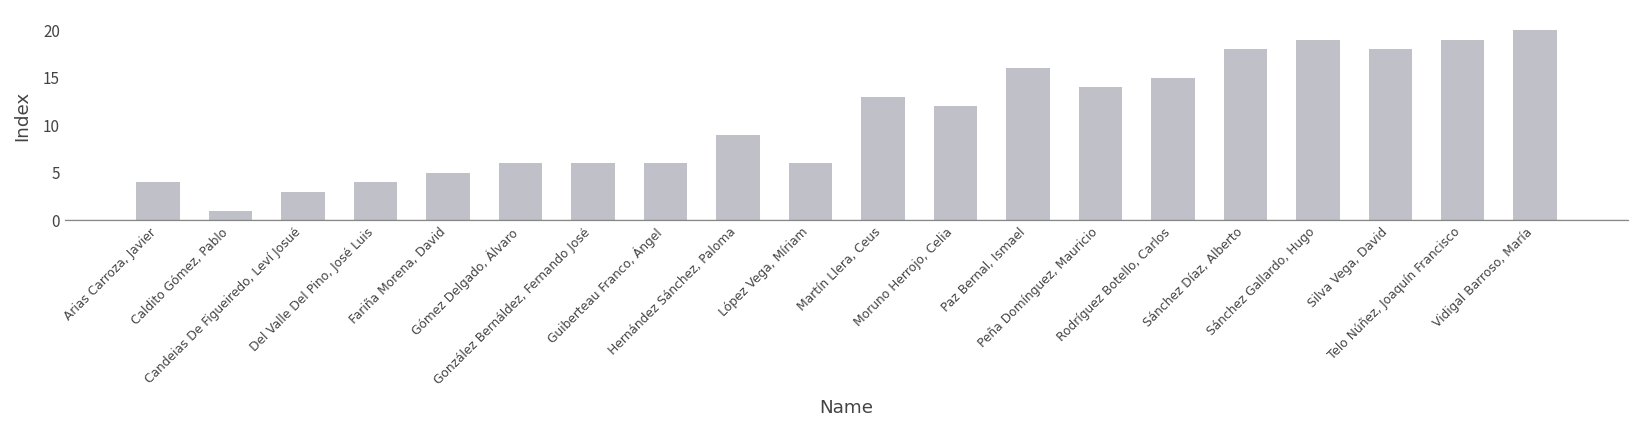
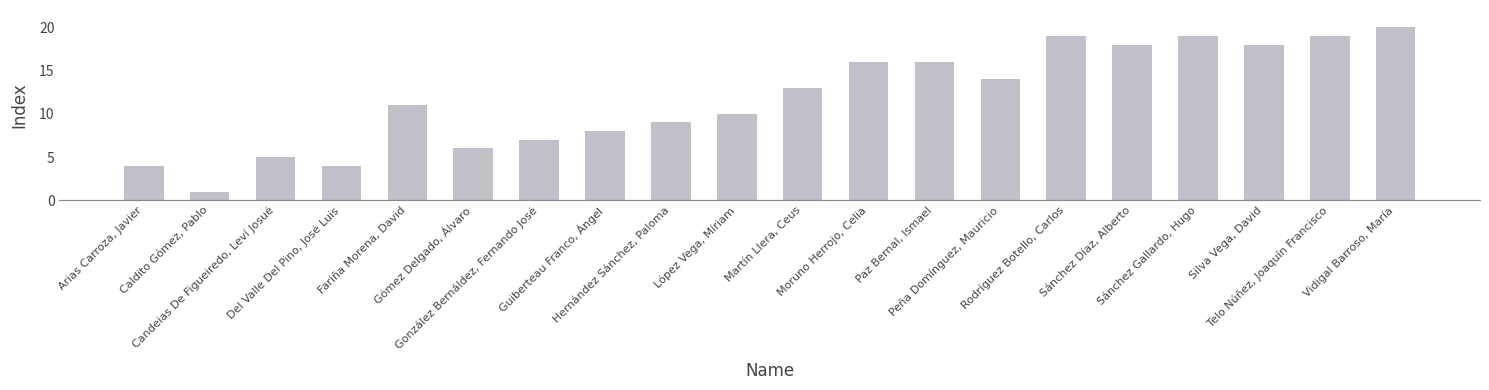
  {
    "Arias Carroza, Javier": 4,
    "Caldito Gómez, Pablo": 1,
-   "Candeias De Figueiredo, Leví Josué": 3,
+   "Candeias De Figueiredo, Leví Josué": 5,
    "Del Valle Del Pino, José Luis": 4,
-   "Fariña Morena, David": 5,
+   "Fariña Morena, David": 11,
    "Gómez Delgado, Álvaro": 6,
-   "González Bernáldez, Fernando José": 6,
-   "Guiberteau Franco, Ángel": 6,
+   "González Bernáldez, Fernando José": 7,
+   "Guiberteau Franco, Ángel": 8,
    "Hernández Sánchez, Paloma": 9,
-   "López Vega, Míriam": 6,
+   "López Vega, Míriam": 10,
    "Martín Llera, Ceus": 13,
-   "Moruno Herrojo, Celia": 12,
+   "Moruno Herrojo, Celia": 16,
    "Paz Bernal, Ismael": 16,
    "Peña Domínguez, Mauricio": 14,
-   "Rodríguez Botello, Carlos": 15,
+   "Rodríguez Botello, Carlos": 19,
    "Sánchez Díaz, Alberto": 18,
    "Sánchez Gallardo, Hugo": 19,
    "Silva Vega, David": 18,
    "Telo Núñez, Joaquín Francisco": 19,
    "Vidigal Barroso, María": 20
  }
